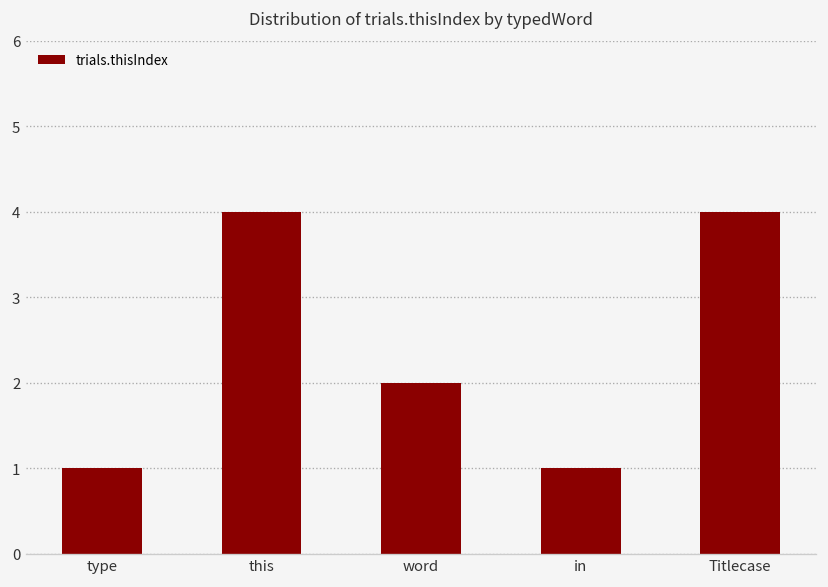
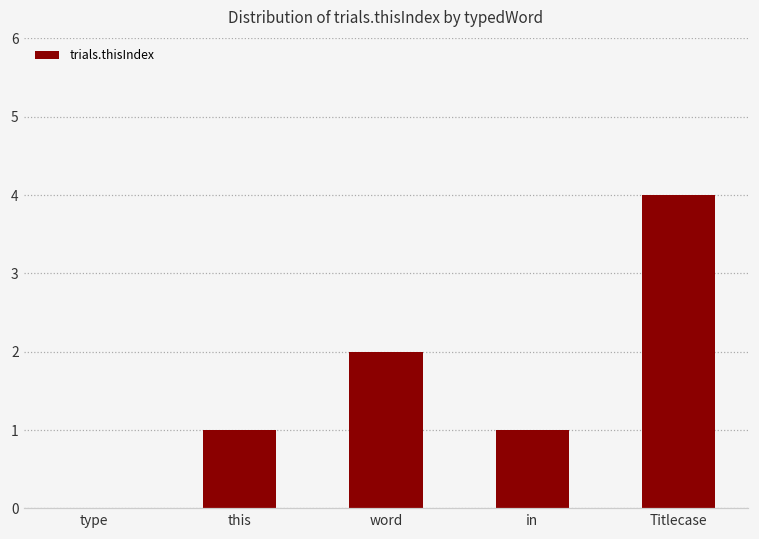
  {
-   "type": 1,
-   "this": 4,
+   "type": 0,
+   "this": 1,
    "word": 2,
    "in": 1,
    "Titlecase": 4
  }
